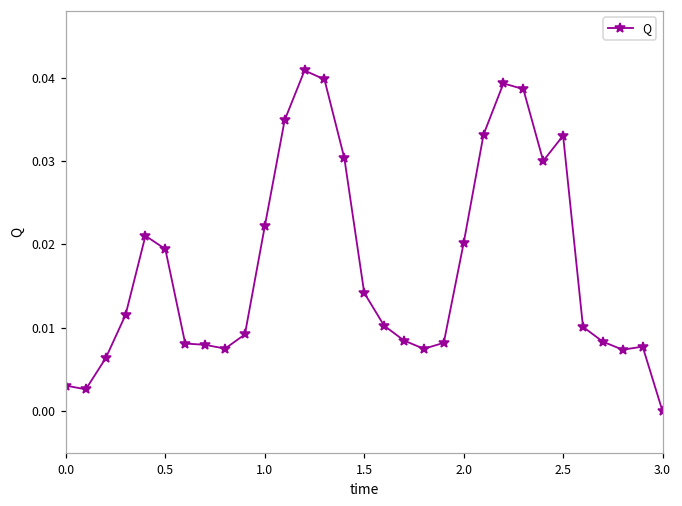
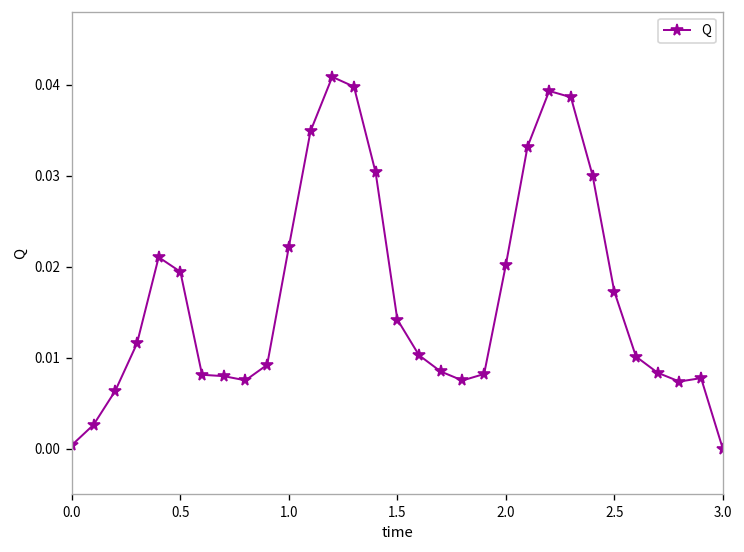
  {
-   "0.0": 0.003,
+   "0.0": 0.000,
    "0.5": 0.019,
    "1.0": 0.022,
    "1.5": 0.014,
    "2.0": 0.020,
-   "2.5": 0.033,
+   "2.5": 0.017,
    "3.0": 0.000
  }
